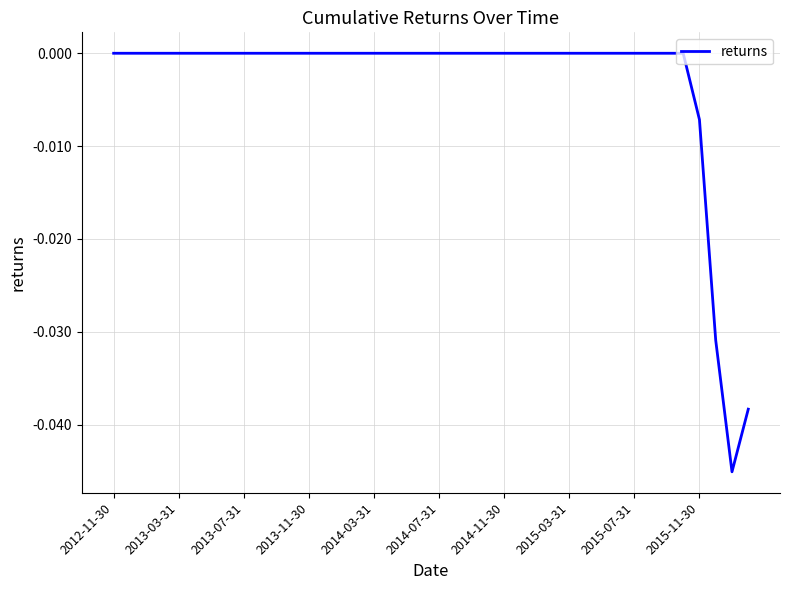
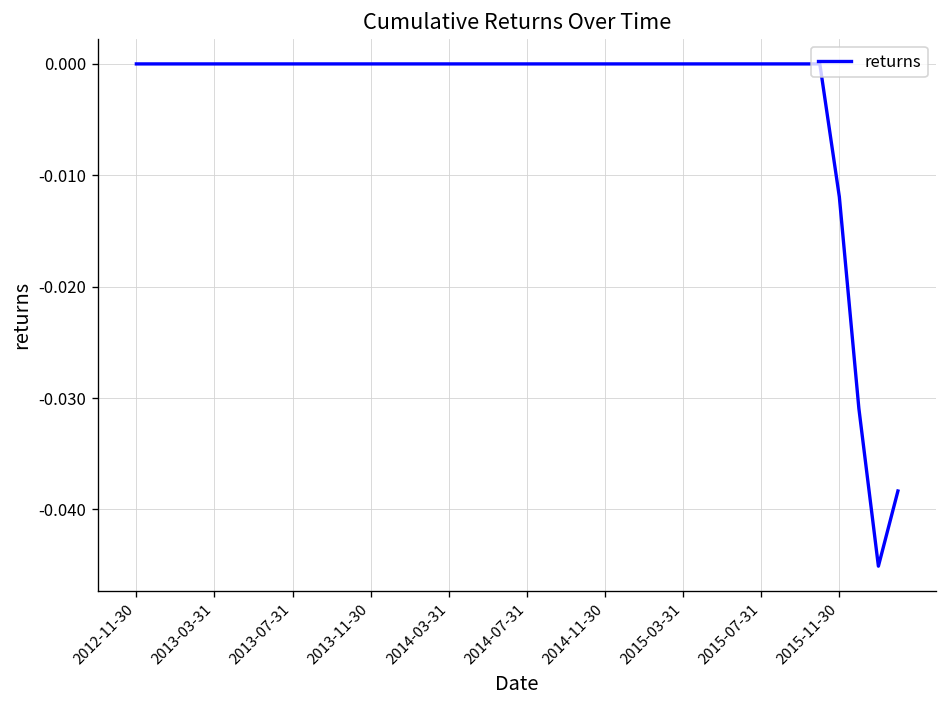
  {
    "2012-11-30": 0.000,
    "2013-03-31": 0.000,
    "2013-07-31": 0.000,
    "2013-11-30": 0.000,
    "2014-03-31": 0.000,
    "2014-07-31": 0.000,
    "2014-11-30": 0.000,
    "2015-03-31": 0.000,
    "2015-07-31": 0.000,
-   "2015-11-30": -0.007
+   "2015-11-30": -0.012
  }
